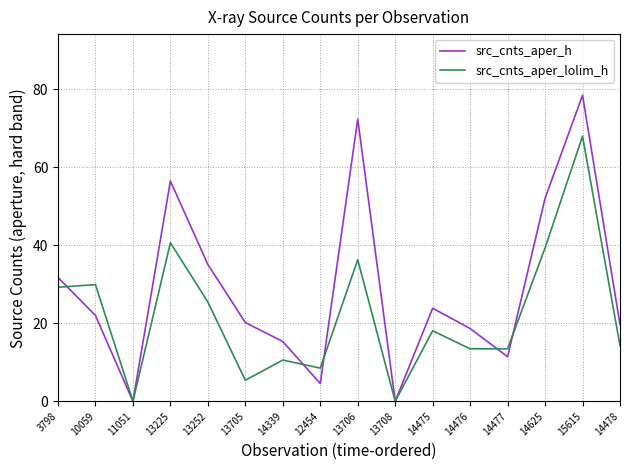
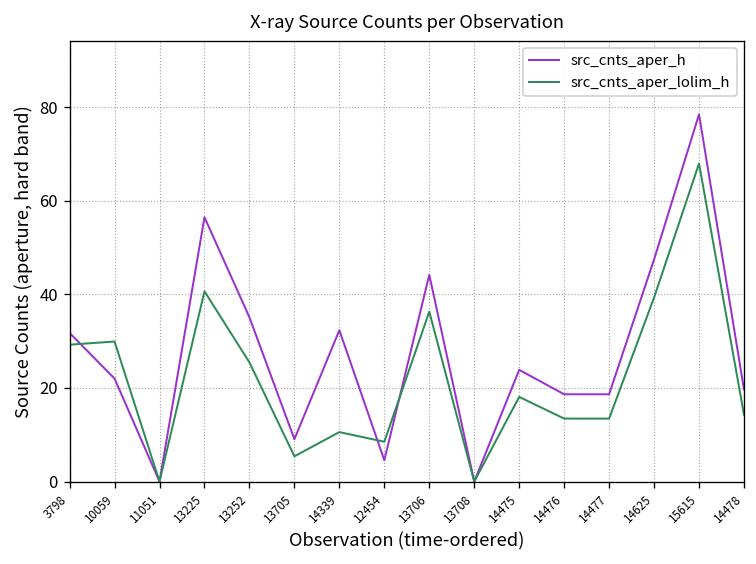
  {
    "src_cnts_aper_h": {
      "3798": 32,
      "10059": 22,
      "13225": 56,
      "13252": 35,
-     "13705": 20,
-     "14339": 15,
+     "13705": 9,
+     "14339": 32,
      "12454": 5,
-     "13706": 72,
+     "13706": 44,
      "14475": 24,
      "14476": 19,
-     "14477": 11,
-     "14625": 52,
+     "14477": 19,
+     "14625": 47,
      "15615": 78,
      "14478": 20
    },
    "src_cnts_aper_lolim_h": {
      "3798": 29,
      "10059": 30,
      "13225": 41,
      "13252": 25,
      "13705": 5,
      "14339": 11,
      "12454": 9,
      "13706": 36,
      "14475": 18,
      "14476": 13,
      "14477": 13,
      "14625": 39,
      "15615": 68,
      "14478": 14
    }
  }
